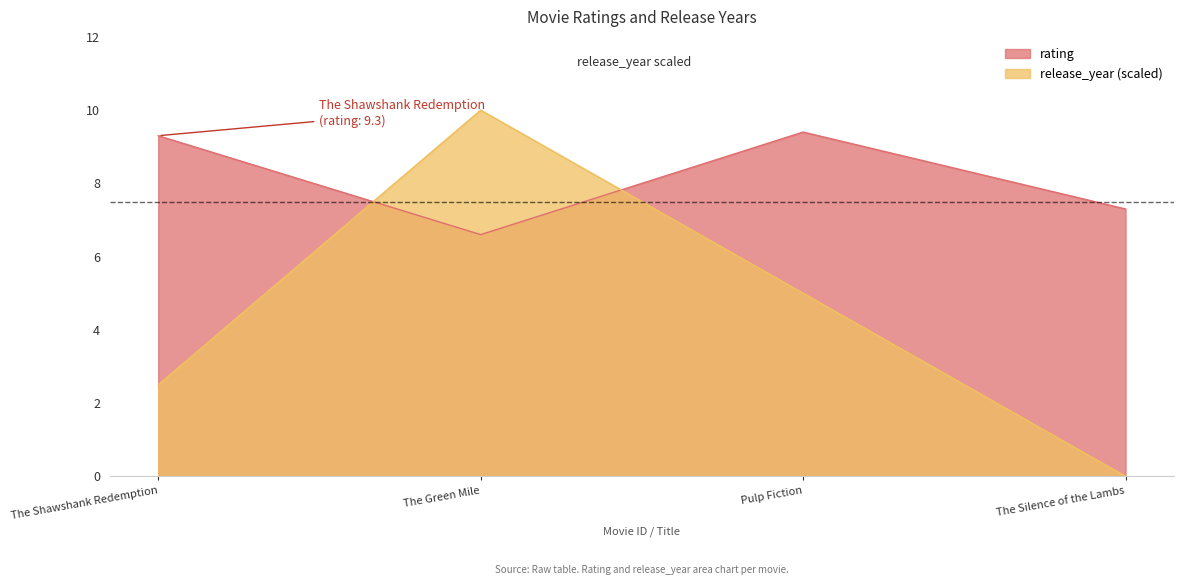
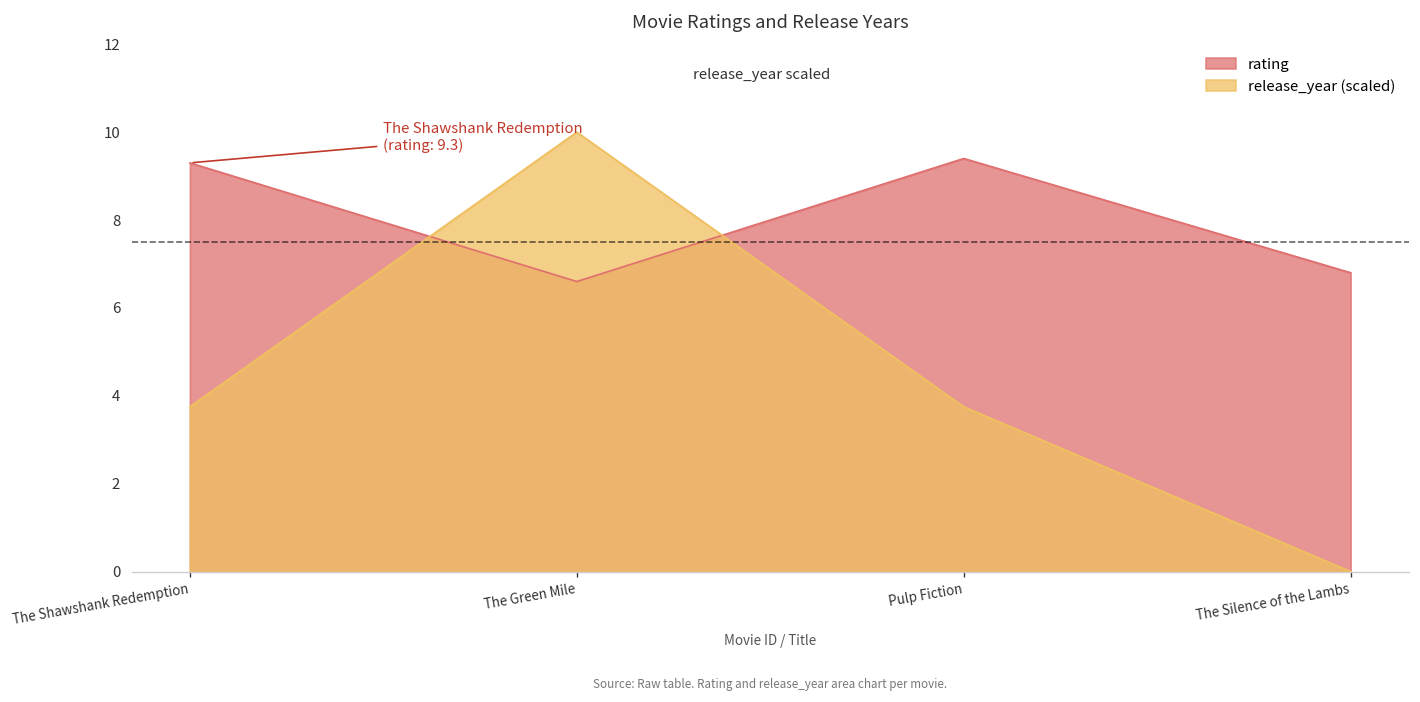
  {
    "rating": {
      "The Shawshank Redemption": 9.3,
      "The Green Mile": 6.6,
      "Pulp Fiction": 9.4,
-     "The Silence of the Lambs": 7.3
+     "The Silence of the Lambs": 6.8
    },
    "release_year (scaled)": {
-     "The Shawshank Redemption": 2.5,
-     "Pulp Fiction": 5.0,
+     "The Shawshank Redemption": 3.8,
+     "Pulp Fiction": 3.8,
      "The Silence of the Lambs": 0.0
    }
  }
